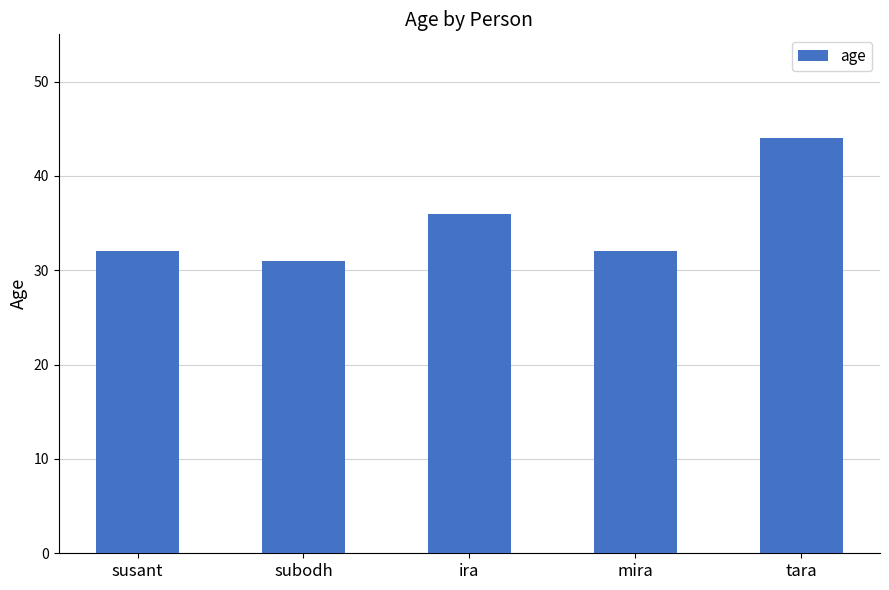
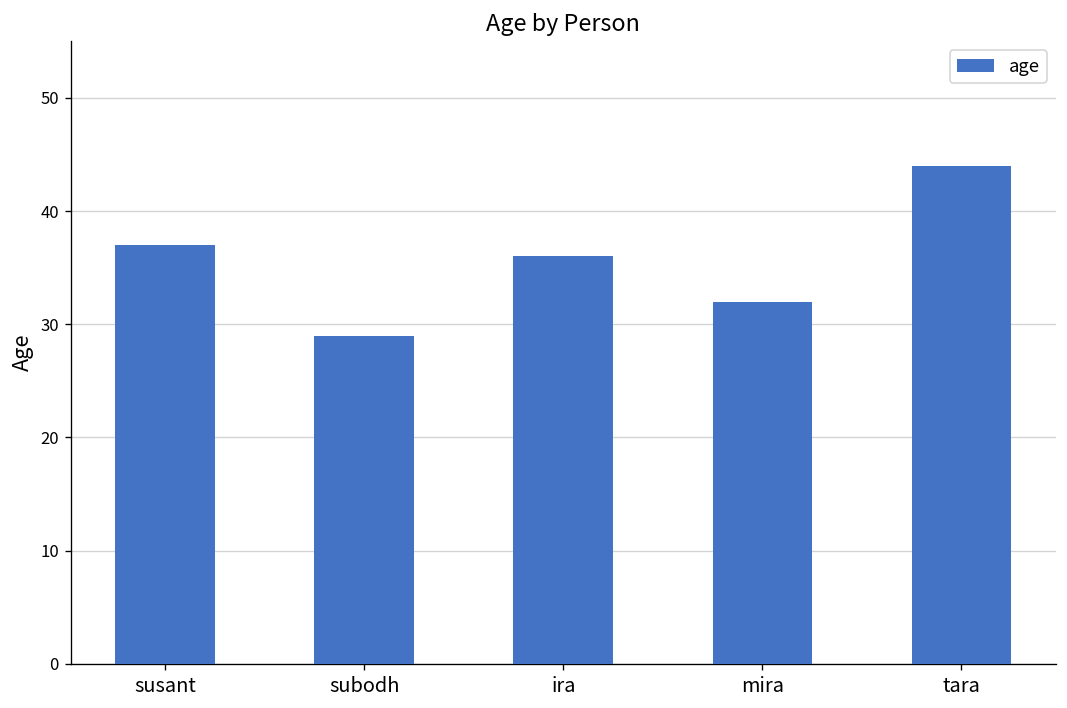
  {
-   "susant": 32,
-   "subodh": 31,
+   "susant": 37,
+   "subodh": 29,
    "ira": 36,
    "mira": 32,
    "tara": 44
  }
